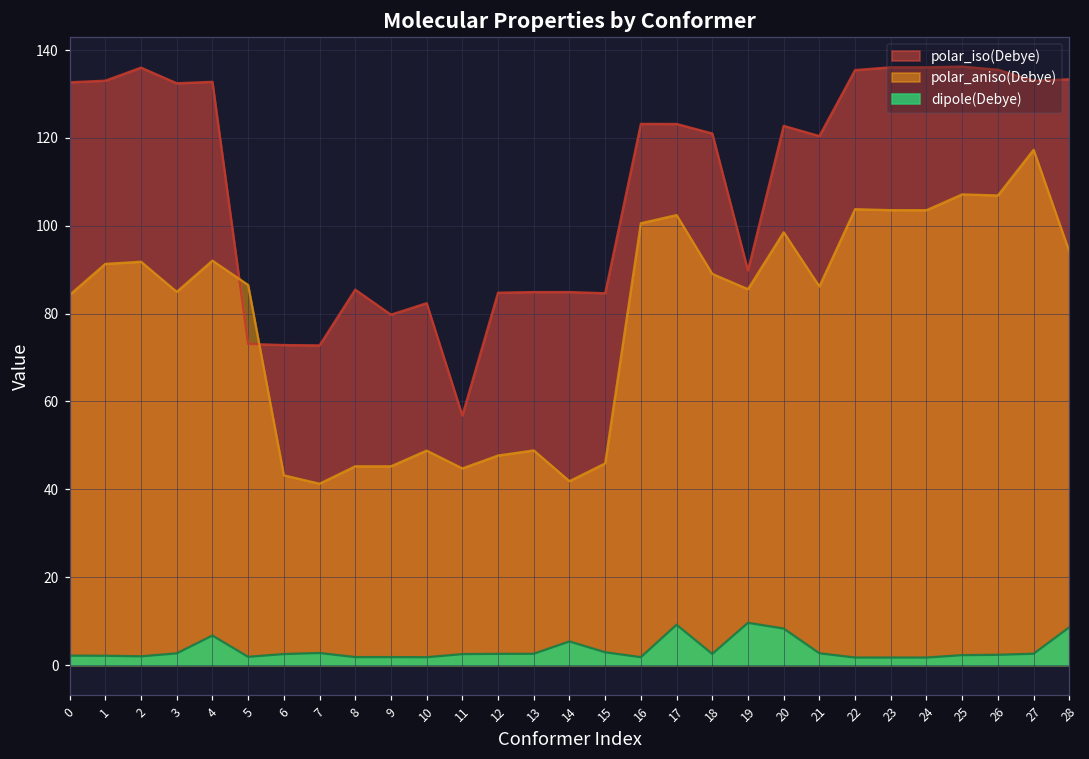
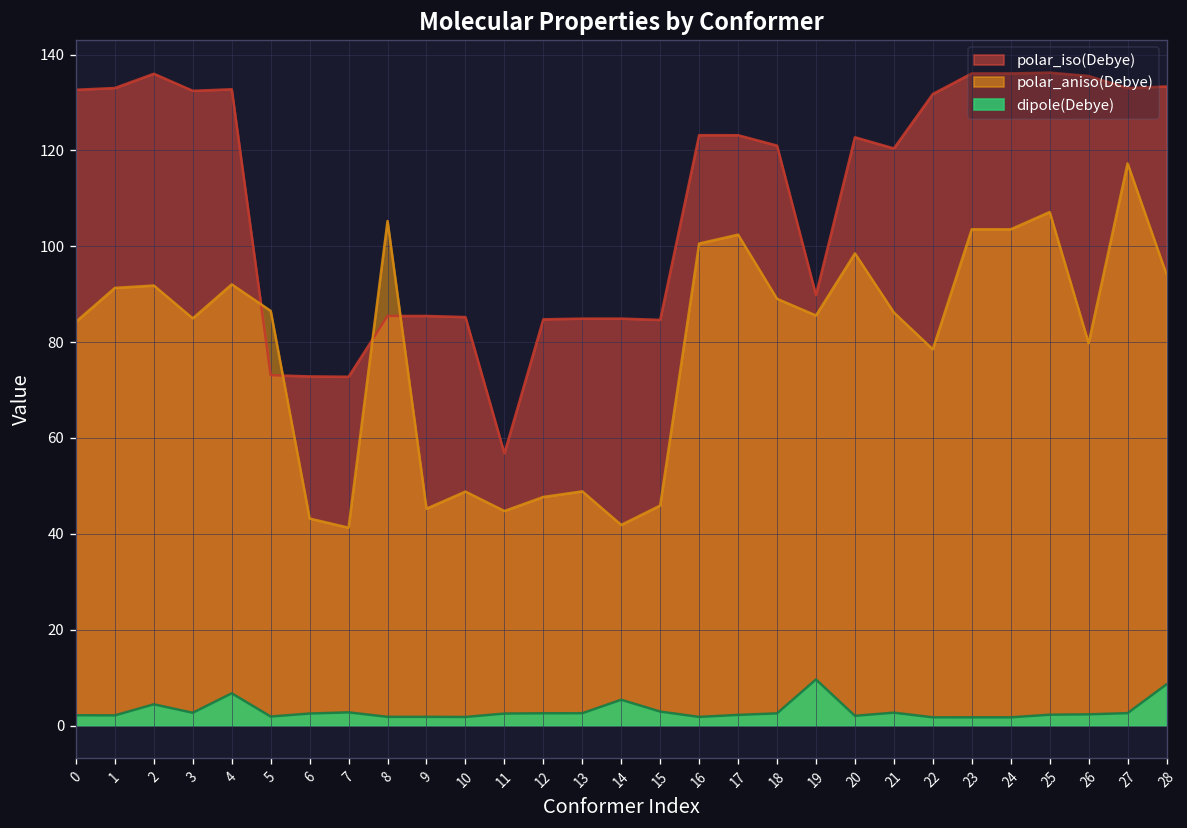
  {
    "polar_iso(Debye)": {
      "0": 133,
      "1": 133,
      "2": 136,
      "3": 132,
      "4": 133,
      "5": 73,
      "6": 73,
      "7": 73,
      "8": 85,
-     "9": 80,
-     "10": 82,
+     "9": 85,
+     "10": 85,
      "11": 57,
      "12": 85,
      "13": 85,
      "14": 85,
      "15": 85,
      "16": 123,
      "17": 123,
      "18": 121,
      "19": 90,
      "20": 123,
      "21": 120,
-     "22": 135,
+     "22": 132,
      "28": 133
    },
    "polar_aniso(Debye)": {
      "0": 84,
      "1": 91,
      "2": 92,
      "3": 85,
      "4": 92,
      "5": 87,
      "6": 43,
      "7": 41,
-     "8": 45,
+     "8": 105,
      "9": 45,
      "10": 49,
      "11": 45,
      "12": 48,
      "13": 49,
      "14": 42,
      "15": 46,
      "16": 101,
      "17": 102,
      "18": 89,
      "19": 86,
      "20": 99,
      "21": 86,
-     "22": 104,
+     "22": 79,
      "23": 104,
      "24": 104,
      "25": 107,
-     "26": 107,
+     "26": 80,
      "27": 117,
      "28": 94
    },
    "dipole(Debye)": {
      "0": 2,
      "1": 2,
-     "2": 2,
+     "2": 4,
      "3": 3,
      "4": 7,
      "5": 2,
      "6": 3,
      "7": 3,
      "8": 2,
      "9": 2,
      "10": 2,
      "11": 2,
      "12": 3,
      "13": 3,
      "14": 5,
      "15": 3,
      "16": 2,
-     "17": 9,
+     "17": 2,
      "18": 3,
      "19": 10,
-     "20": 8,
+     "20": 2,
      "21": 3,
      "22": 2,
      "23": 2,
      "24": 2,
      "25": 2,
      "26": 2,
      "27": 3,
      "28": 9
    }
  }
